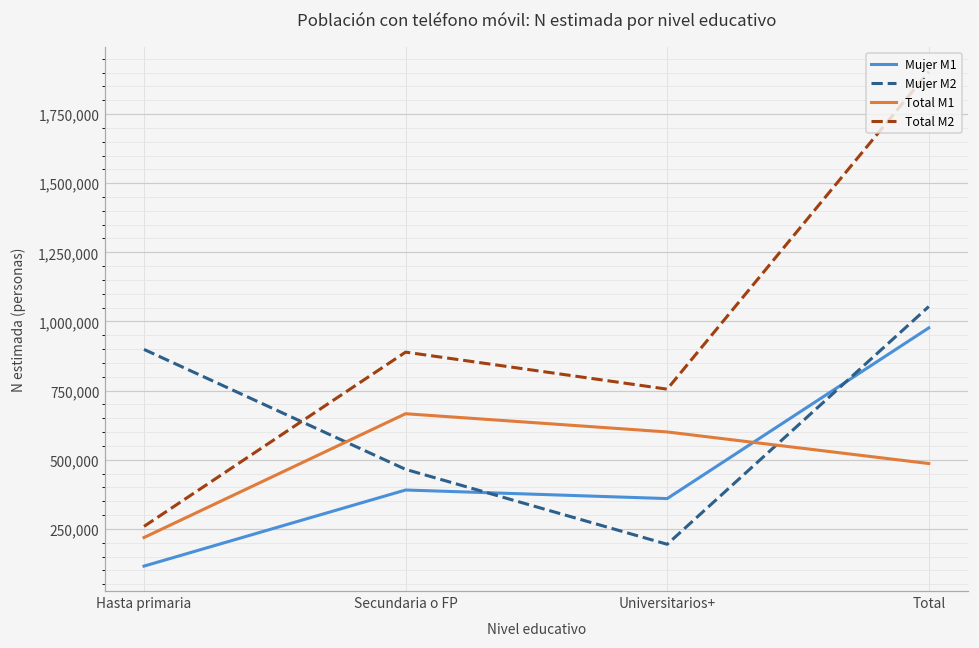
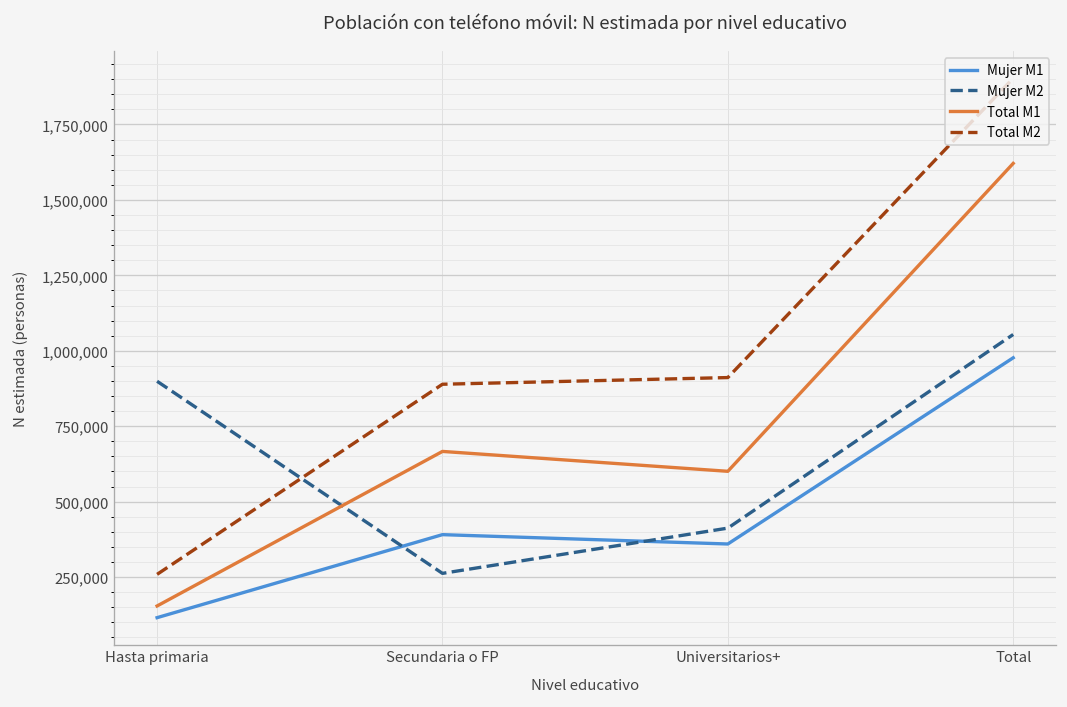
  {
    "Mujer M1": {
      "Hasta primaria": "120,000",
      "Secundaria o FP": "390,000",
      "Universitarios+": "360,000",
      "Total": "980,000"
    },
    "Mujer M2": {
      "Hasta primaria": "900,000",
-     "Secundaria o FP": "470,000",
-     "Universitarios+": "190,000",
+     "Secundaria o FP": "260,000",
+     "Universitarios+": "410,000",
      "Total": "1,050,000"
    },
    "Total M1": {
-     "Hasta primaria": "220,000",
+     "Hasta primaria": "150,000",
      "Secundaria o FP": "670,000",
      "Universitarios+": "600,000",
-     "Total": "490,000"
+     "Total": "1,620,000"
    },
    "Total M2": {
      "Hasta primaria": "260,000",
      "Secundaria o FP": "890,000",
-     "Universitarios+": "760,000"
+     "Universitarios+": "910,000"
    }
  }
